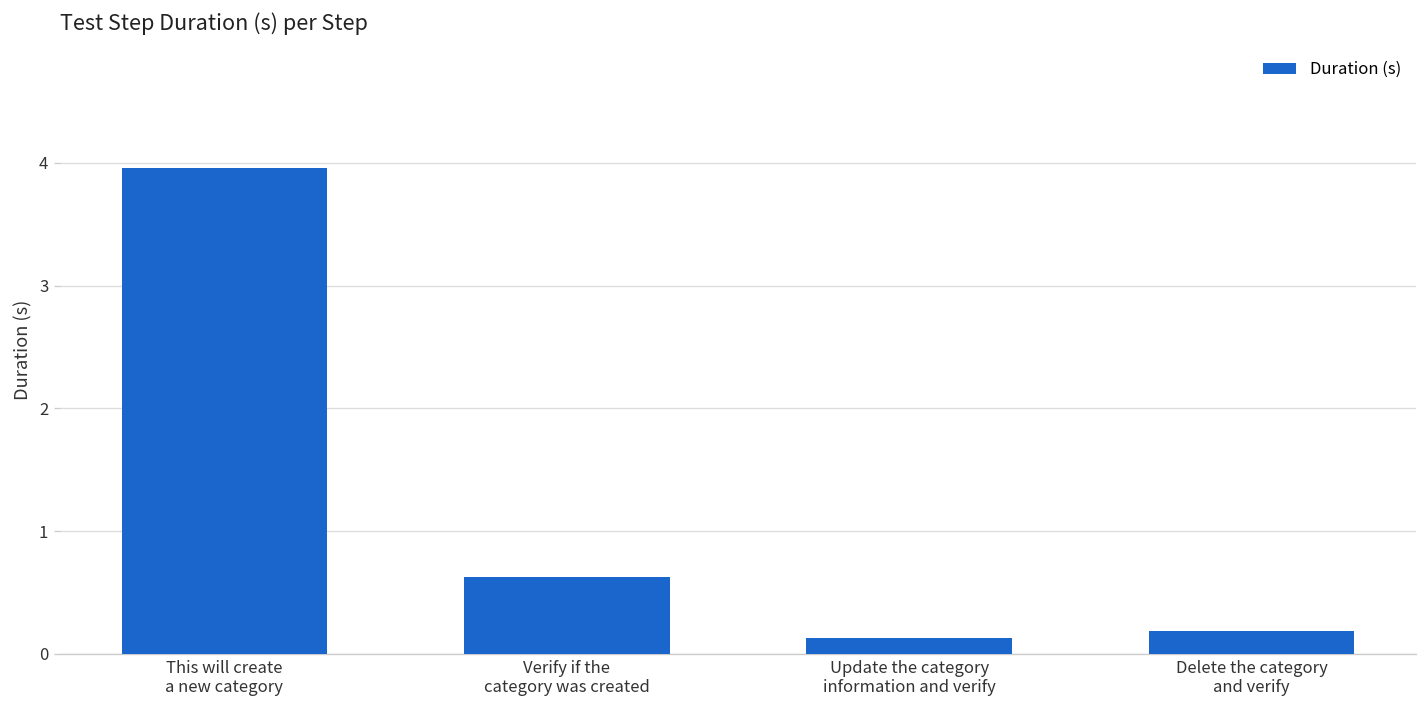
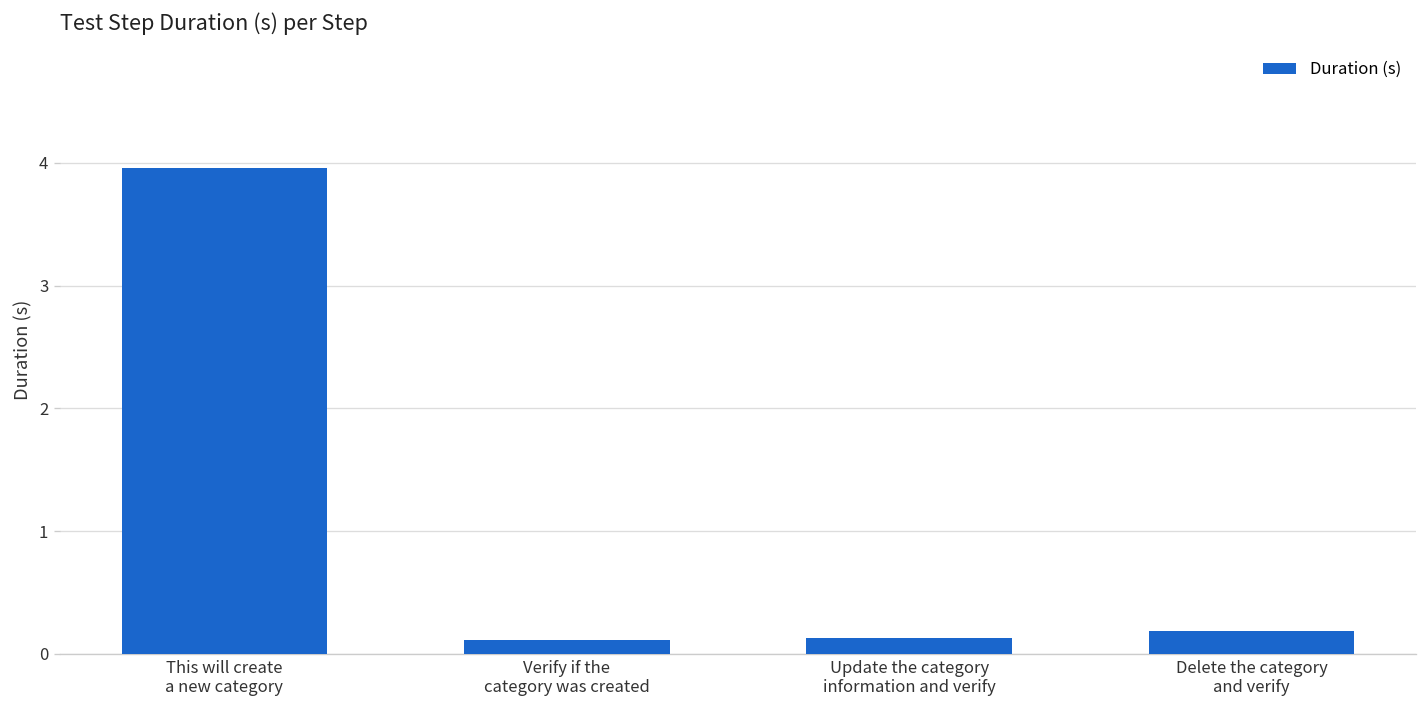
  {
    "This will create a new category": 3.96,
-   "Verify if the category was created": 0.63,
+   "Verify if the category was created": 0.11,
    "Update the category information and verify": 0.13,
    "Delete the category and verify": 0.19
  }
